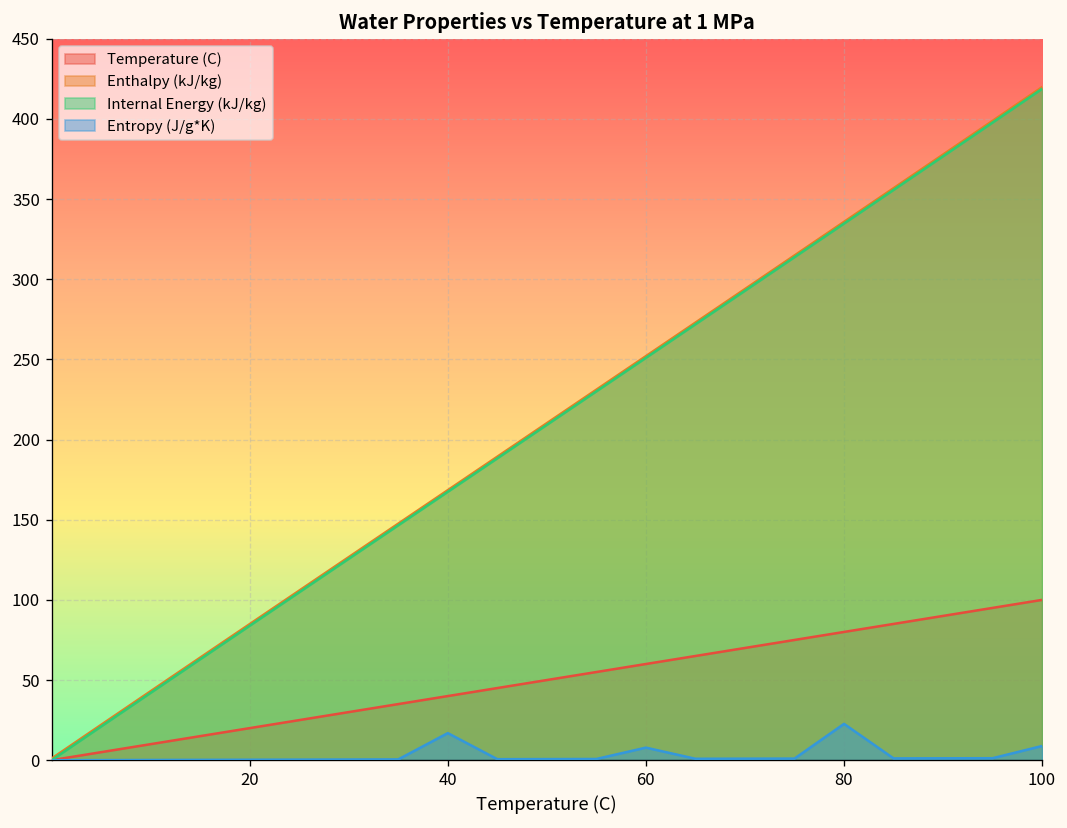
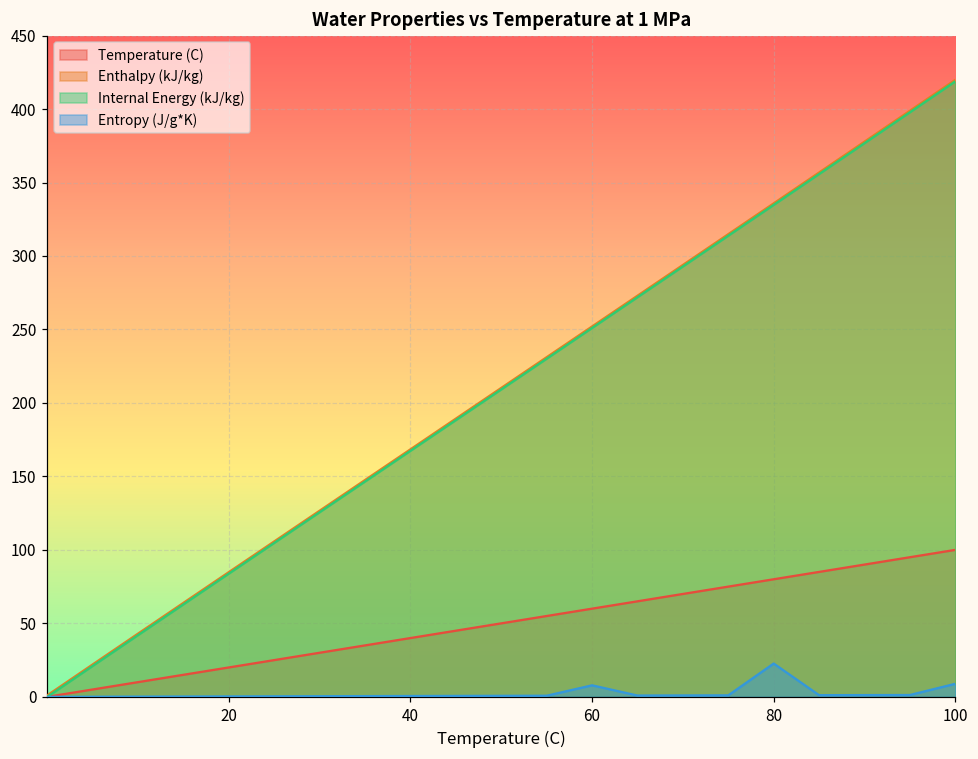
  {
    "Entropy (J/g*K)": {
      "20": 0,
-     "40": 17,
+     "40": 1,
      "60": 8,
      "80": 23,
      "100": 9
    }
  }
